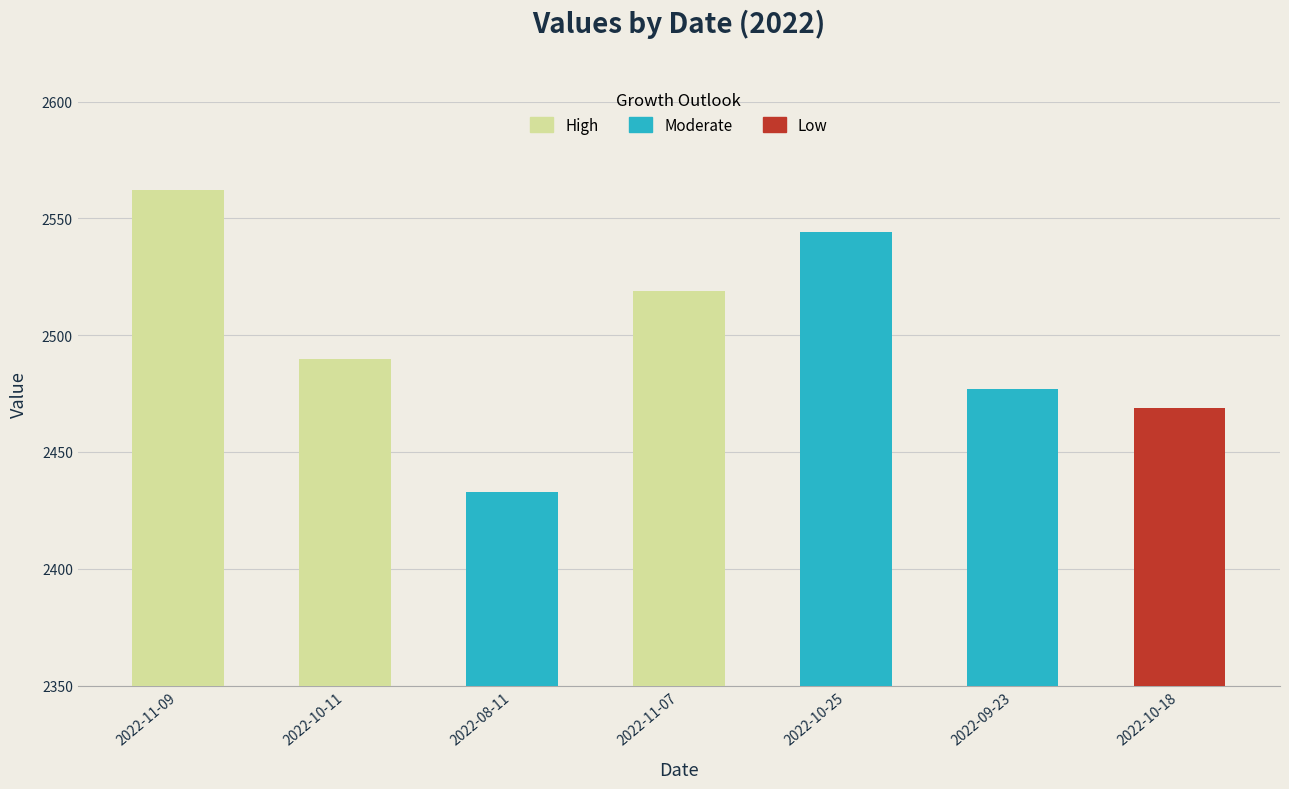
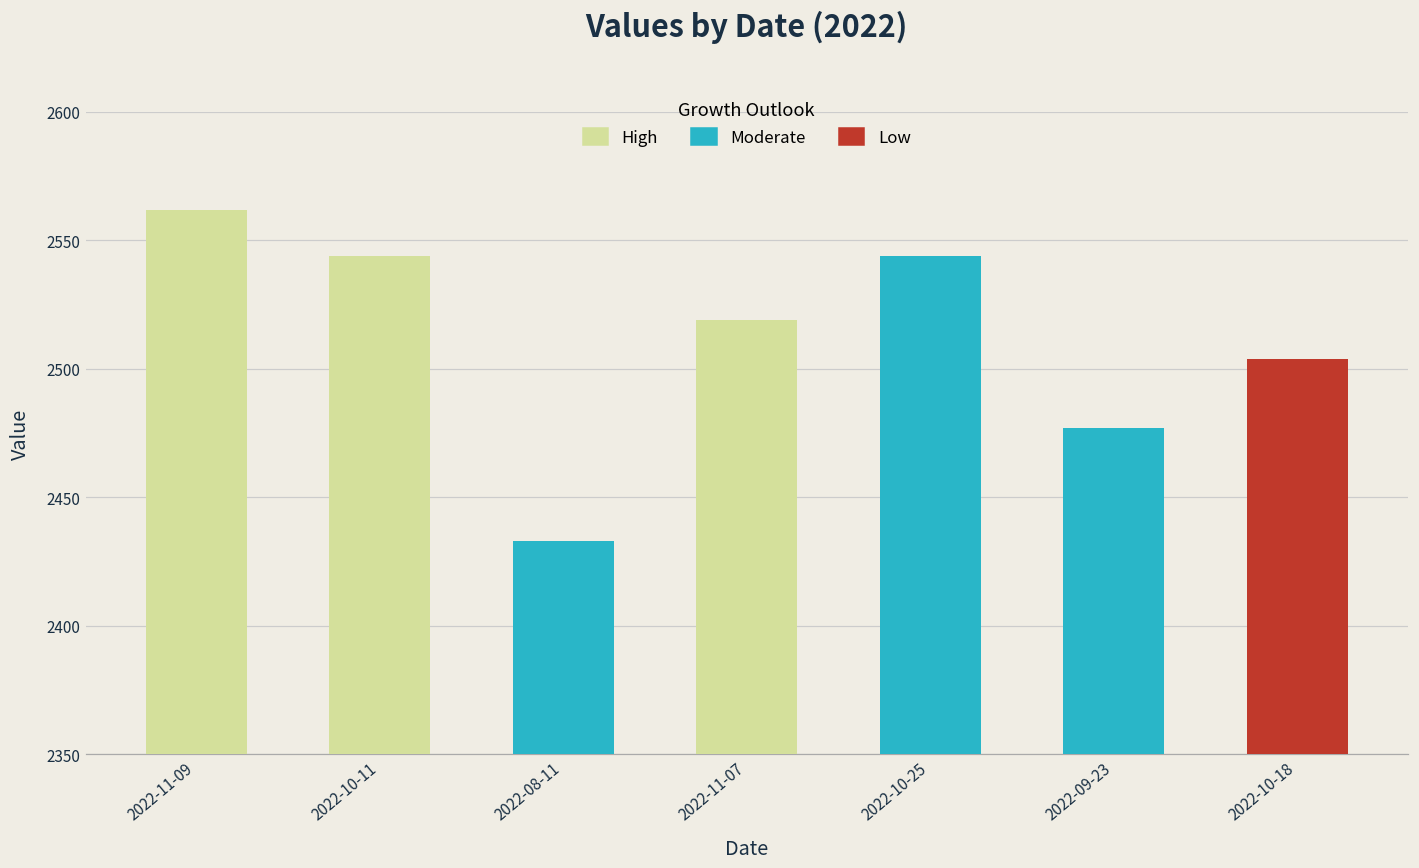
  {
    "2022-11-09": 2562,
-   "2022-10-11": 2490,
+   "2022-10-11": 2544,
    "2022-08-11": 2433,
    "2022-11-07": 2519,
    "2022-10-25": 2544,
    "2022-09-23": 2477,
-   "2022-10-18": 2469
+   "2022-10-18": 2504
  }
